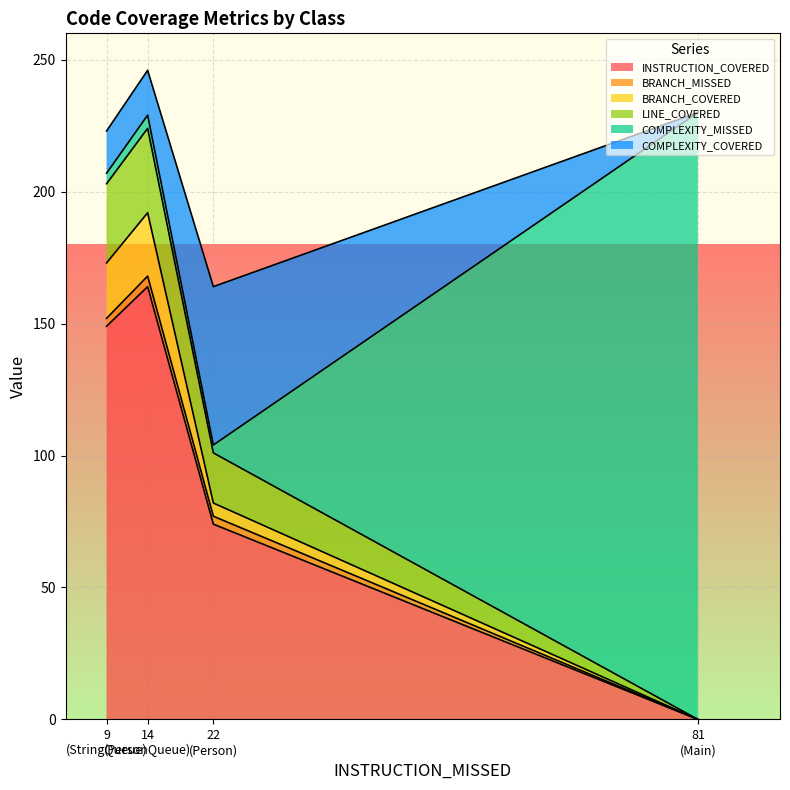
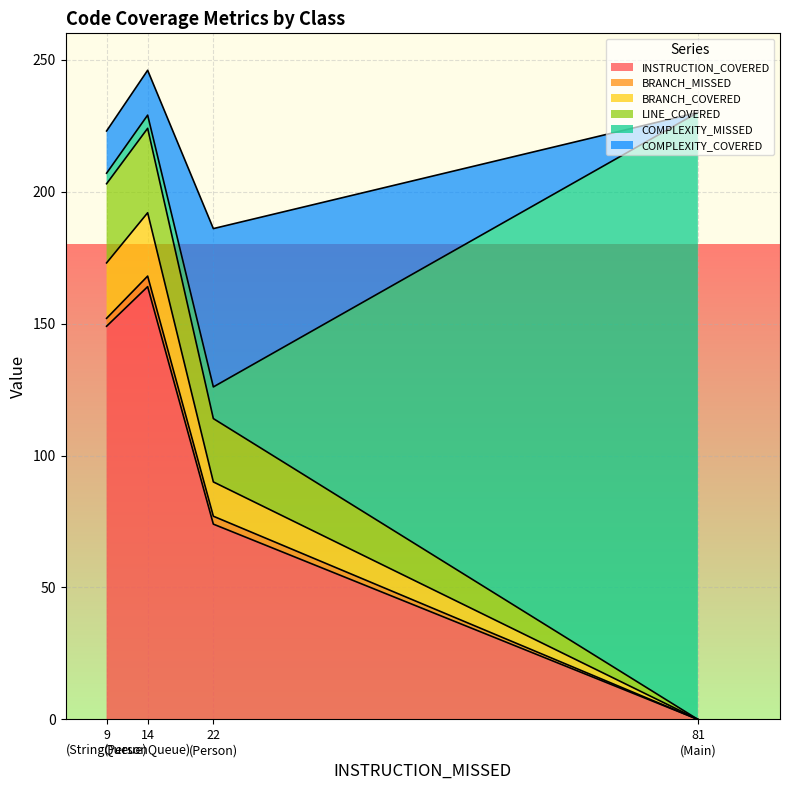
  {
    "INSTRUCTION_COVERED": {
      "22 (Person)": 74
    },
    "BRANCH_MISSED": {
      "22 (Person)": 3
    },
    "BRANCH_COVERED": {
-     "22 (Person)": 5
+     "22 (Person)": 13
    },
    "LINE_COVERED": {
-     "22 (Person)": 19
+     "22 (Person)": 24
    },
    "COMPLEXITY_MISSED": {
-     "22 (Person)": 3
+     "22 (Person)": 12
    },
    "COMPLEXITY_COVERED": {
      "22 (Person)": 60
    }
  }
